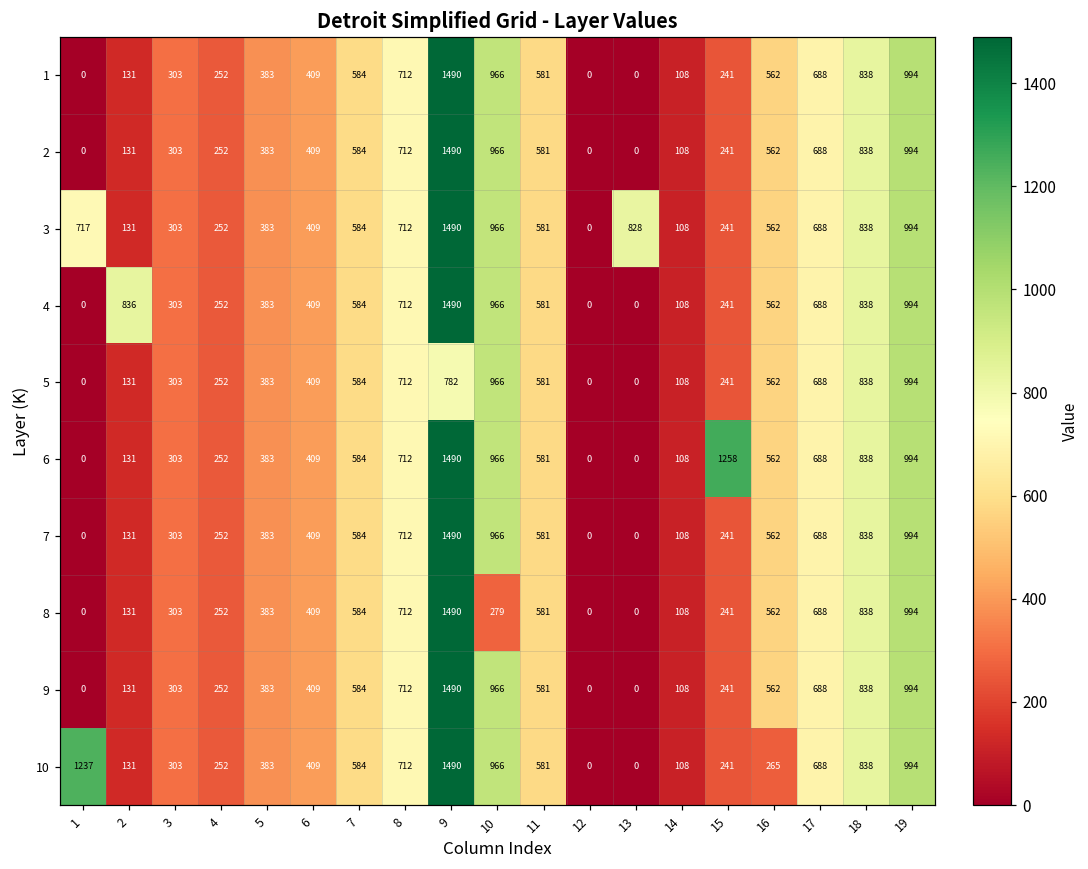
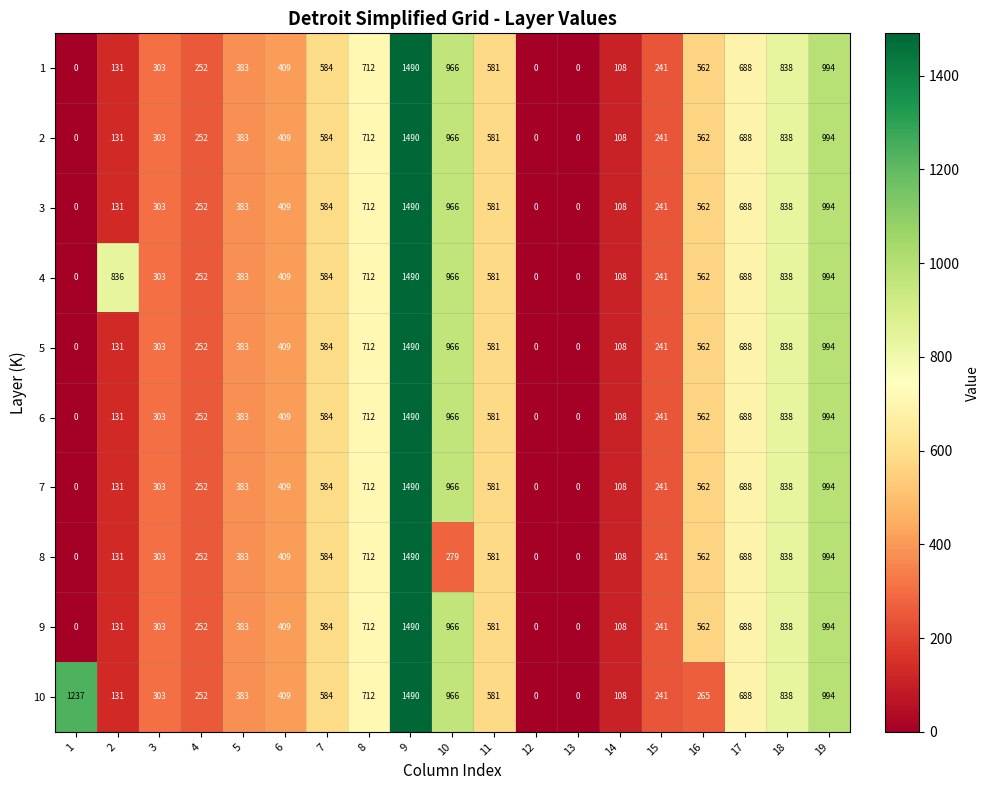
  {
    "1": {
      "1": 0,
      "2": 131,
      "3": 303,
      "4": 252,
      "5": 383,
      "6": 409,
      "7": 584,
      "8": 712,
      "9": 1490,
      "10": 966,
      "11": 581,
      "12": 0,
      "13": 0,
      "14": 108,
      "15": 241,
      "16": 562,
      "17": 688,
      "18": 838,
      "19": 994
    },
    "2": {
      "1": 0,
      "2": 131,
      "3": 303,
      "4": 252,
      "5": 383,
      "6": 409,
      "7": 584,
      "8": 712,
      "9": 1490,
      "10": 966,
      "11": 581,
      "12": 0,
      "13": 0,
      "14": 108,
      "15": 241,
      "16": 562,
      "17": 688,
      "18": 838,
      "19": 994
    },
    "3": {
-     "1": 717,
+     "1": 0,
      "2": 131,
      "3": 303,
      "4": 252,
      "5": 383,
      "6": 409,
      "7": 584,
      "8": 712,
      "9": 1490,
      "10": 966,
      "11": 581,
      "12": 0,
-     "13": 828,
+     "13": 0,
      "14": 108,
      "15": 241,
      "16": 562,
      "17": 688,
      "18": 838,
      "19": 994
    },
    "4": {
      "1": 0,
      "2": 836,
      "3": 303,
      "4": 252,
      "5": 383,
      "6": 409,
      "7": 584,
      "8": 712,
      "9": 1490,
      "10": 966,
      "11": 581,
      "12": 0,
      "13": 0,
      "14": 108,
      "15": 241,
      "16": 562,
      "17": 688,
      "18": 838,
      "19": 994
    },
    "5": {
      "1": 0,
      "2": 131,
      "3": 303,
      "4": 252,
      "5": 383,
      "6": 409,
      "7": 584,
      "8": 712,
-     "9": 782,
+     "9": 1490,
      "10": 966,
      "11": 581,
      "12": 0,
      "13": 0,
      "14": 108,
      "15": 241,
      "16": 562,
      "17": 688,
      "18": 838,
      "19": 994
    },
    "6": {
      "1": 0,
      "2": 131,
      "3": 303,
      "4": 252,
      "5": 383,
      "6": 409,
      "7": 584,
      "8": 712,
      "9": 1490,
      "10": 966,
      "11": 581,
      "12": 0,
      "13": 0,
      "14": 108,
-     "15": 1258,
+     "15": 241,
      "16": 562,
      "17": 688,
      "18": 838,
      "19": 994
    },
    "7": {
      "1": 0,
      "2": 131,
      "3": 303,
      "4": 252,
      "5": 383,
      "6": 409,
      "7": 584,
      "8": 712,
      "9": 1490,
      "10": 966,
      "11": 581,
      "12": 0,
      "13": 0,
      "14": 108,
      "15": 241,
      "16": 562,
      "17": 688,
      "18": 838,
      "19": 994
    },
    "8": {
      "1": 0,
      "2": 131,
      "3": 303,
      "4": 252,
      "5": 383,
      "6": 409,
      "7": 584,
      "8": 712,
      "9": 1490,
      "10": 279,
      "11": 581,
      "12": 0,
      "13": 0,
      "14": 108,
      "15": 241,
      "16": 562,
      "17": 688,
      "18": 838,
      "19": 994
    },
    "9": {
      "1": 0,
      "2": 131,
      "3": 303,
      "4": 252,
      "5": 383,
      "6": 409,
      "7": 584,
      "8": 712,
      "9": 1490,
      "10": 966,
      "11": 581,
      "12": 0,
      "13": 0,
      "14": 108,
      "15": 241,
      "16": 562,
      "17": 688,
      "18": 838,
      "19": 994
    },
    "10": {
      "1": 1237,
      "2": 131,
      "3": 303,
      "4": 252,
      "5": 383,
      "6": 409,
      "7": 584,
      "8": 712,
      "9": 1490,
      "10": 966,
      "11": 581,
      "12": 0,
      "13": 0,
      "14": 108,
      "15": 241,
      "16": 265,
      "17": 688,
      "18": 838,
      "19": 994
    }
  }
